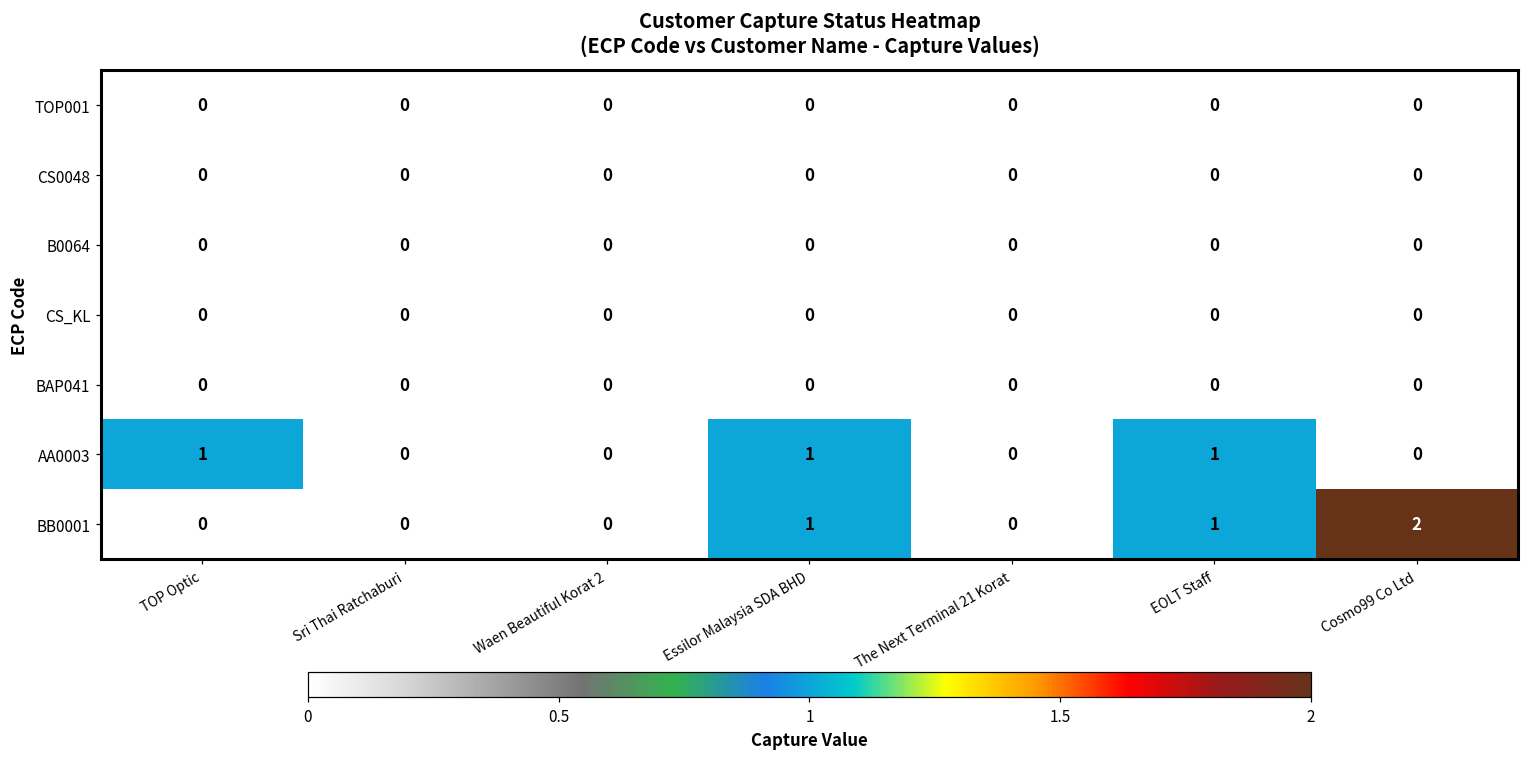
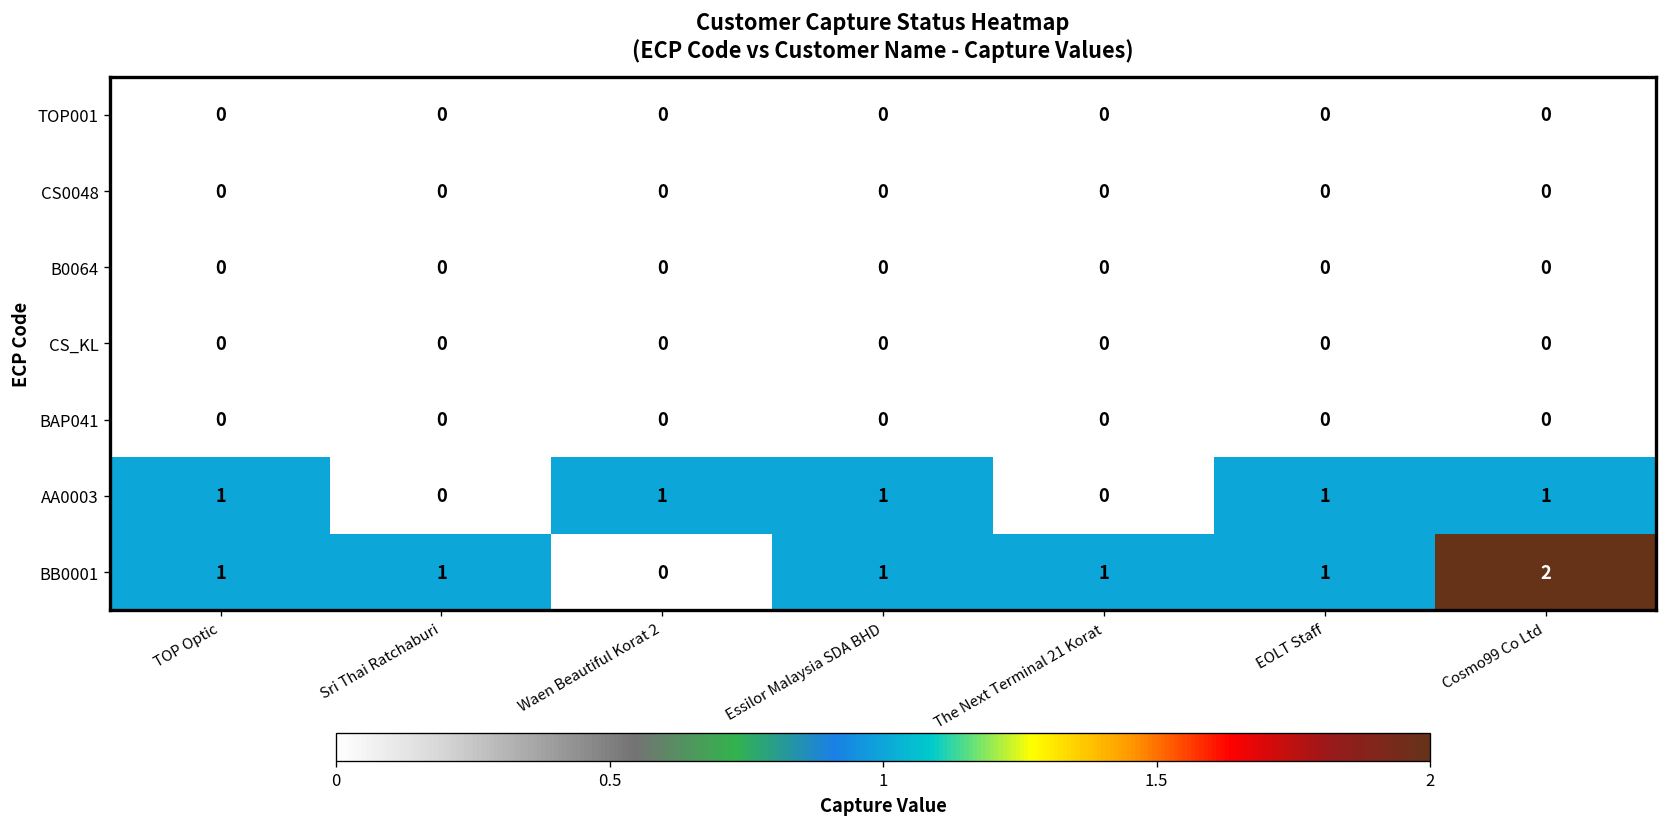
  {
    "TOP001": {
      "TOP Optic": 0,
      "Sri Thai Ratchaburi": 0,
      "Waen Beautiful Korat 2": 0,
      "Essilor Malaysia SDA BHD": 0,
      "The Next Terminal 21 Korat": 0,
      "EOLT Staff": 0,
      "Cosmo99 Co Ltd": 0
    },
    "CS0048": {
      "TOP Optic": 0,
      "Sri Thai Ratchaburi": 0,
      "Waen Beautiful Korat 2": 0,
      "Essilor Malaysia SDA BHD": 0,
      "The Next Terminal 21 Korat": 0,
      "EOLT Staff": 0,
      "Cosmo99 Co Ltd": 0
    },
    "B0064": {
      "TOP Optic": 0,
      "Sri Thai Ratchaburi": 0,
      "Waen Beautiful Korat 2": 0,
      "Essilor Malaysia SDA BHD": 0,
      "The Next Terminal 21 Korat": 0,
      "EOLT Staff": 0,
      "Cosmo99 Co Ltd": 0
    },
    "CS_KL": {
      "TOP Optic": 0,
      "Sri Thai Ratchaburi": 0,
      "Waen Beautiful Korat 2": 0,
      "Essilor Malaysia SDA BHD": 0,
      "The Next Terminal 21 Korat": 0,
      "EOLT Staff": 0,
      "Cosmo99 Co Ltd": 0
    },
    "BAP041": {
      "TOP Optic": 0,
      "Sri Thai Ratchaburi": 0,
      "Waen Beautiful Korat 2": 0,
      "Essilor Malaysia SDA BHD": 0,
      "The Next Terminal 21 Korat": 0,
      "EOLT Staff": 0,
      "Cosmo99 Co Ltd": 0
    },
    "AA0003": {
      "TOP Optic": 1,
      "Sri Thai Ratchaburi": 0,
-     "Waen Beautiful Korat 2": 0,
+     "Waen Beautiful Korat 2": 1,
      "Essilor Malaysia SDA BHD": 1,
      "The Next Terminal 21 Korat": 0,
      "EOLT Staff": 1,
-     "Cosmo99 Co Ltd": 0
+     "Cosmo99 Co Ltd": 1
    },
    "BB0001": {
-     "TOP Optic": 0,
-     "Sri Thai Ratchaburi": 0,
+     "TOP Optic": 1,
+     "Sri Thai Ratchaburi": 1,
      "Waen Beautiful Korat 2": 0,
      "Essilor Malaysia SDA BHD": 1,
-     "The Next Terminal 21 Korat": 0,
+     "The Next Terminal 21 Korat": 1,
      "EOLT Staff": 1,
      "Cosmo99 Co Ltd": 2
    }
  }
